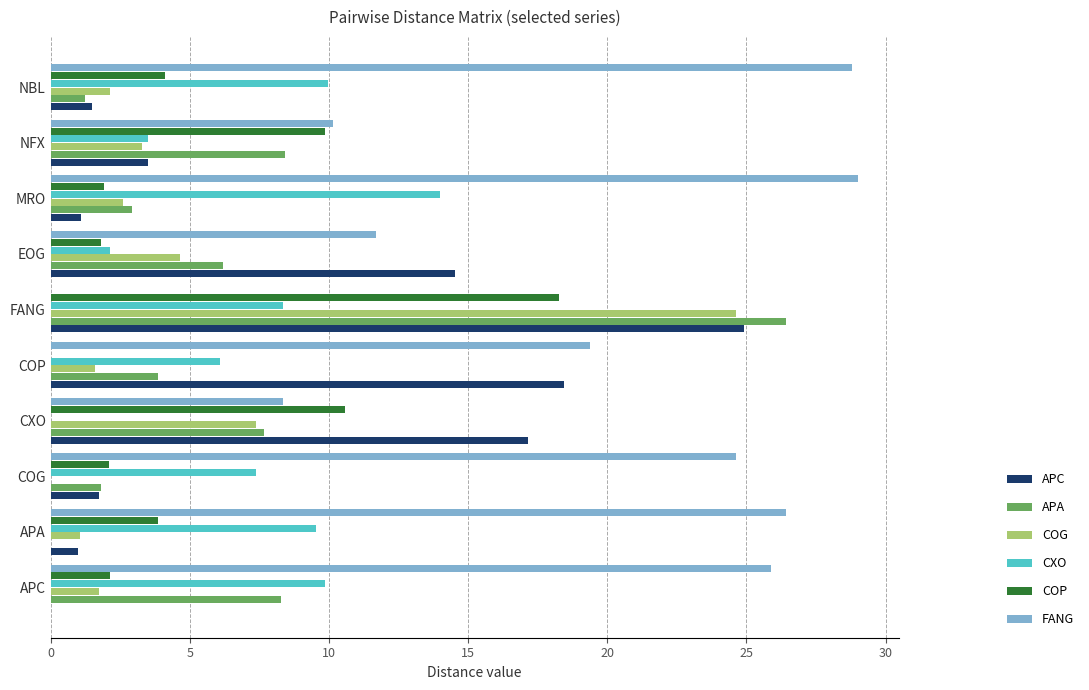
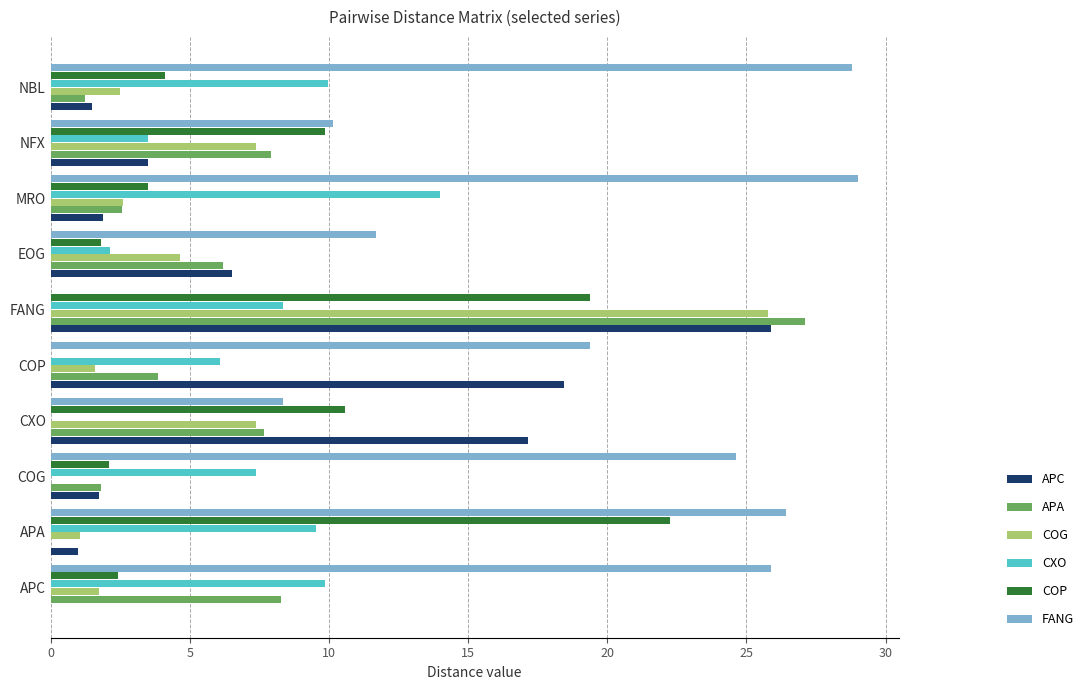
  {
    "APC": {
      "NBL": 1.5,
      "NFX": 3.5,
-     "MRO": 1.1,
-     "EOG": 14.5,
-     "FANG": 24.9,
+     "MRO": 1.9,
+     "EOG": 6.5,
+     "FANG": 25.9,
      "COP": 18.4,
      "CXO": 17.1,
      "COG": 1.7,
      "APA": 1.0,
      "APC": 0.0
    },
    "APA": {
      "NBL": 1.2,
-     "NFX": 8.4,
-     "MRO": 2.9,
+     "NFX": 7.9,
+     "MRO": 2.6,
      "EOG": 6.2,
-     "FANG": 26.4,
+     "FANG": 27.1,
      "COP": 3.9,
      "CXO": 7.7,
      "COG": 1.8,
      "APA": 0.0,
      "APC": 8.3
    },
    "COG": {
-     "NBL": 2.1,
-     "NFX": 3.3,
+     "NBL": 2.5,
+     "NFX": 7.4,
      "MRO": 2.6,
      "EOG": 4.7,
-     "FANG": 24.6,
+     "FANG": 25.8,
      "COP": 1.6,
      "CXO": 7.4,
      "COG": 0.0,
      "APA": 1.1,
      "APC": 1.7
    },
    "COP": {
      "NBL": 4.1,
      "NFX": 9.9,
-     "MRO": 1.9,
+     "MRO": 3.5,
      "EOG": 1.8,
-     "FANG": 18.3,
+     "FANG": 19.4,
      "COP": 0.0,
      "CXO": 10.6,
      "COG": 2.1,
-     "APA": 3.9,
-     "APC": 2.1
+     "APA": 22.3,
+     "APC": 2.4
    }
  }
